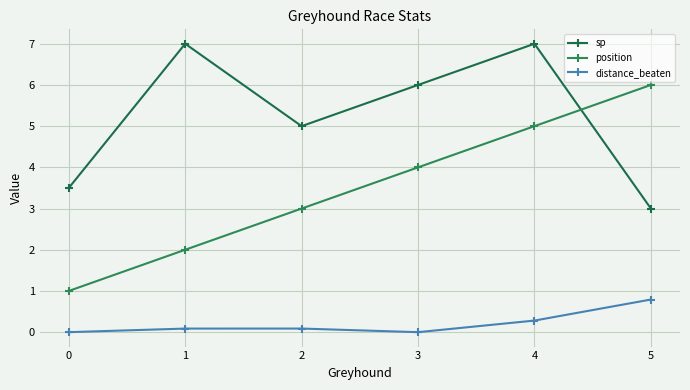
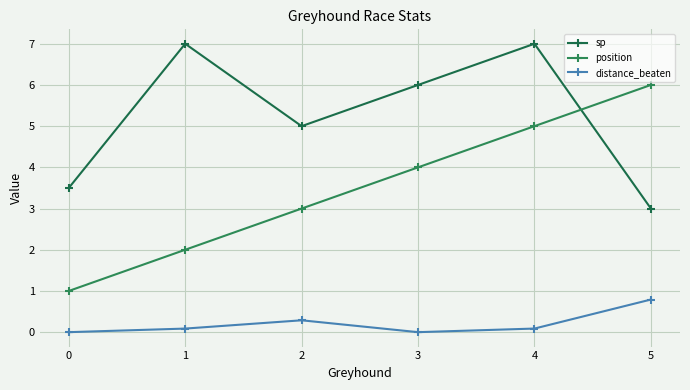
  {
    "distance_beaten": {
      "0": 0.0,
      "1": 0.1,
-     "2": 0.1,
+     "2": 0.3,
      "3": 0.0,
-     "4": 0.3,
+     "4": 0.1,
      "5": 0.8
    }
  }
